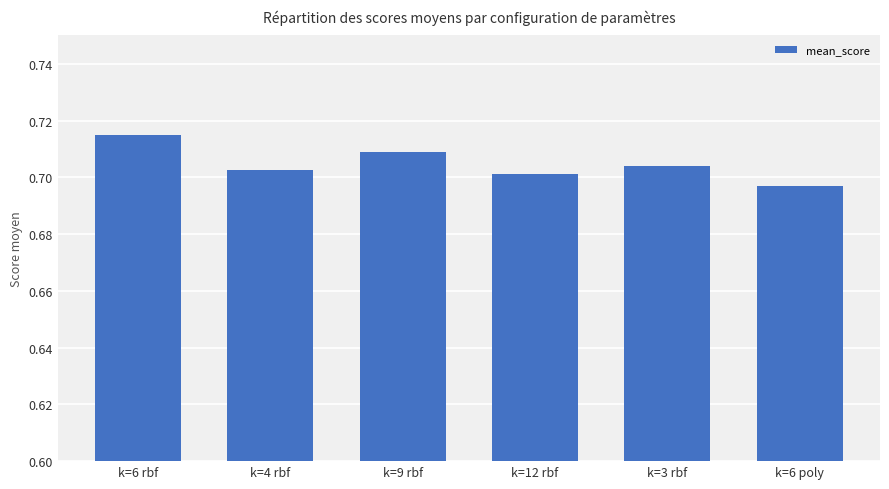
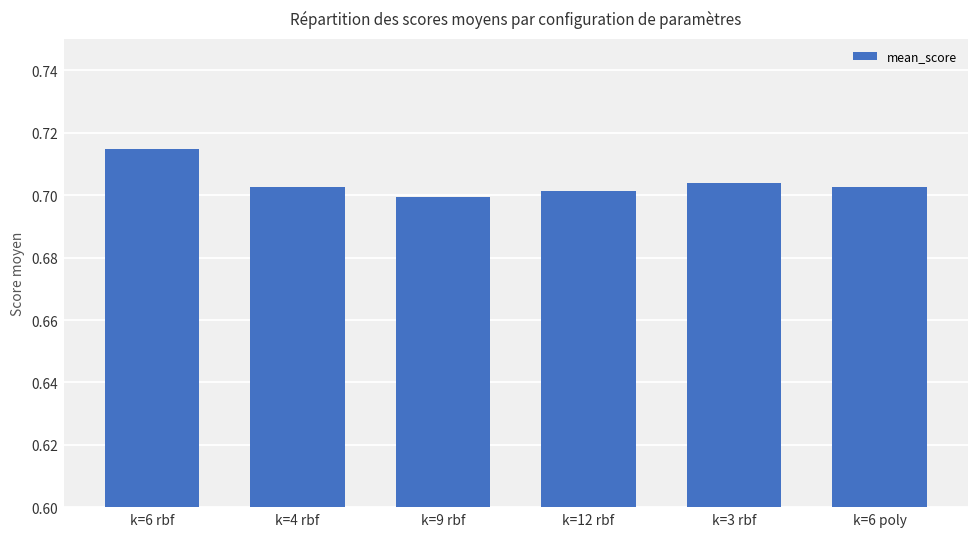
  {
    "k=6 rbf": 0.715,
    "k=4 rbf": 0.703,
-   "k=9 rbf": 0.709,
+   "k=9 rbf": 0.699,
    "k=12 rbf": 0.701,
    "k=3 rbf": 0.704,
-   "k=6 poly": 0.697
+   "k=6 poly": 0.703
  }
